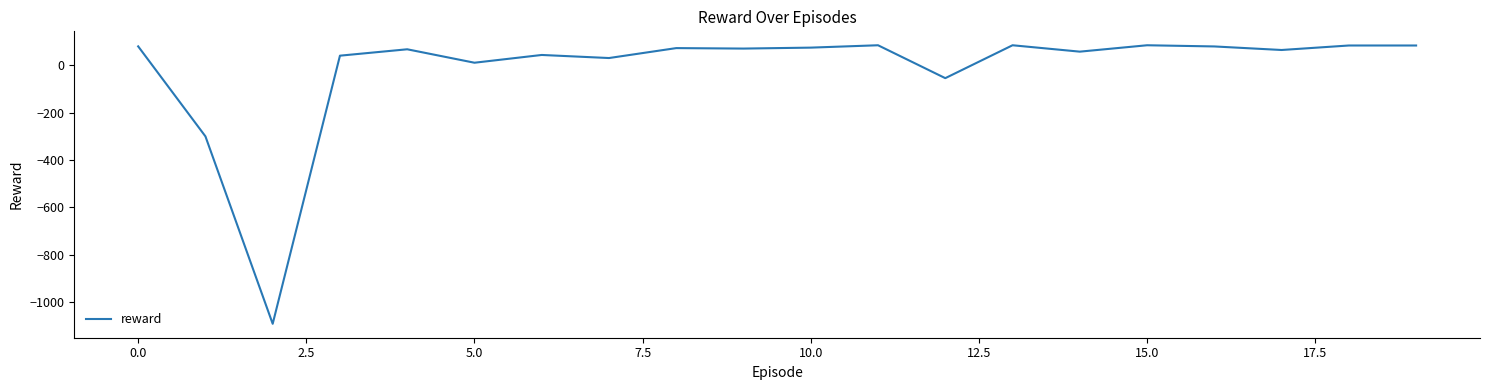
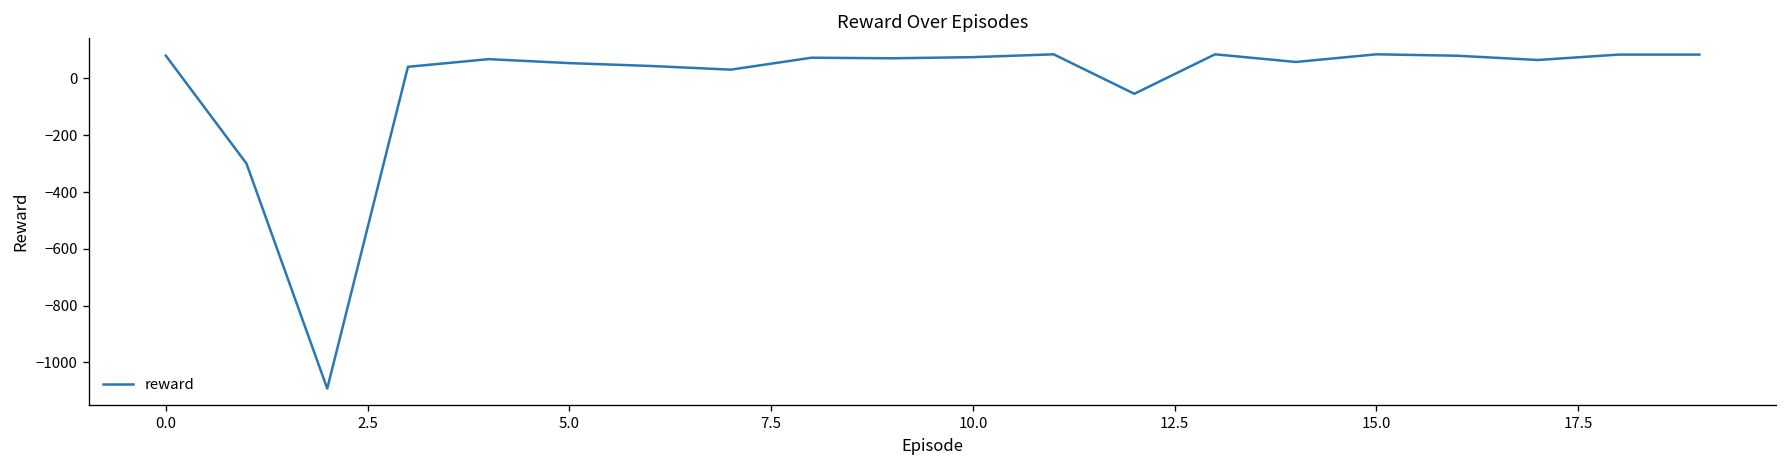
  {
    "0.0": 80,
-   "5.0": 10,
+   "5.0": 50,
    "10.0": 80,
    "15.0": 90
  }
